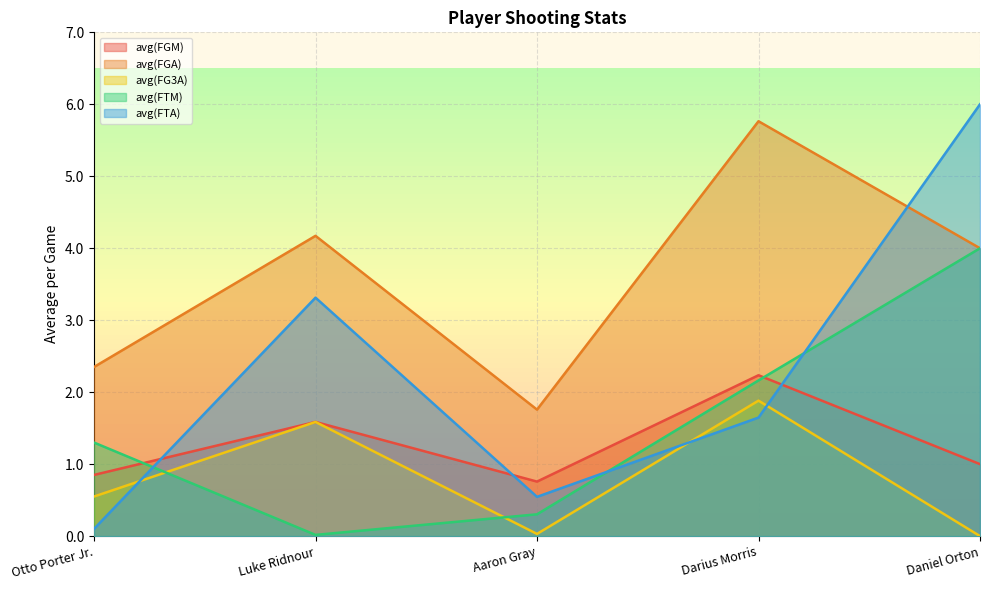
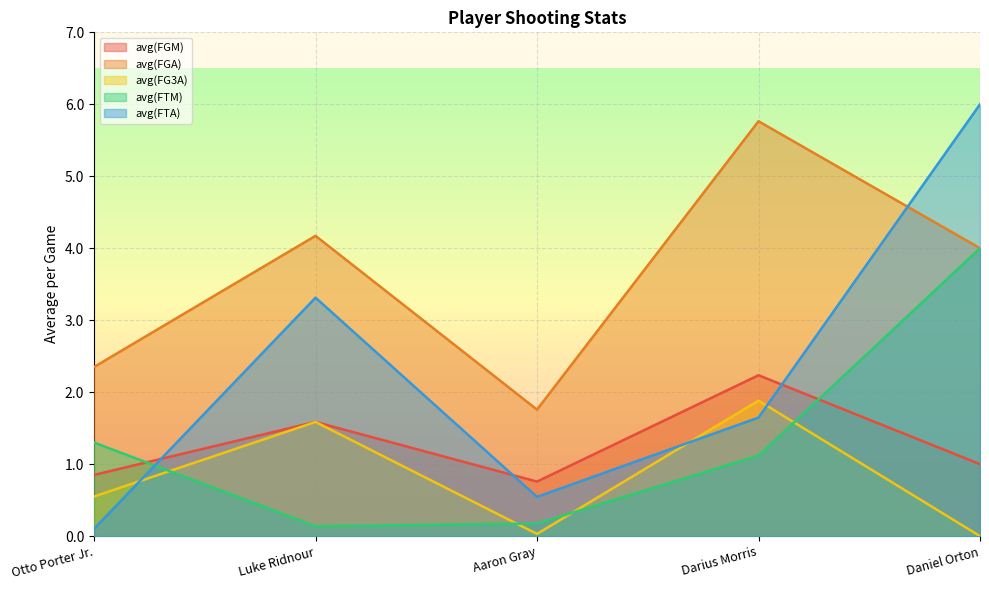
  {
    "avg(FTM)": {
      "Otto Porter Jr.": 1.3,
-     "Luke Ridnour": 0.0,
-     "Aaron Gray": 0.3,
-     "Darius Morris": 2.2
+     "Luke Ridnour": 0.1,
+     "Aaron Gray": 0.2,
+     "Darius Morris": 1.1
    },
    "avg(FTA)": {
      "Otto Porter Jr.": 0.1,
      "Luke Ridnour": 3.3,
      "Aaron Gray": 0.5,
      "Darius Morris": 1.6,
      "Daniel Orton": 6.0
    }
  }
